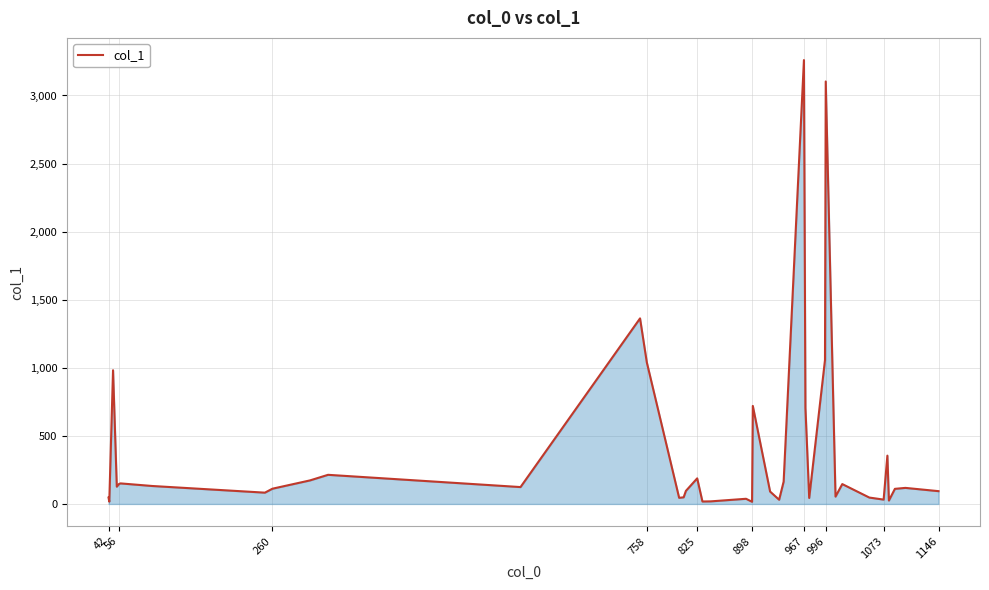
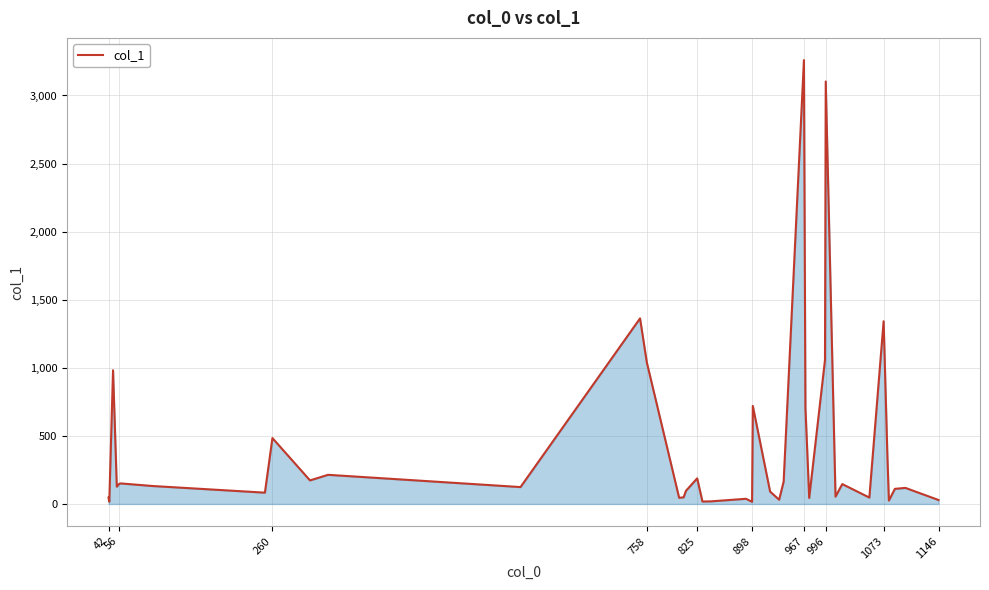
  {
    "42": "50",
    "56": "150",
-   "260": "110",
+   "260": "480",
    "758": "1,040",
    "825": "190",
    "898": "20",
    "967": "3,260",
    "996": "3,100",
-   "1073": "30",
-   "1146": "90"
+   "1073": "1,340",
+   "1146": "30"
  }
